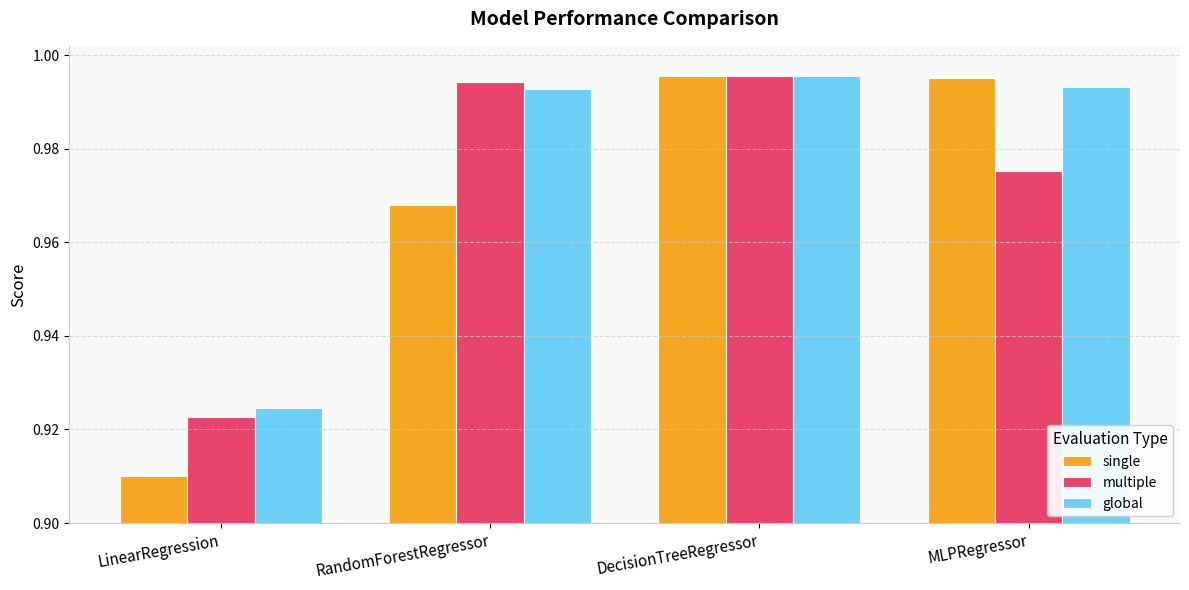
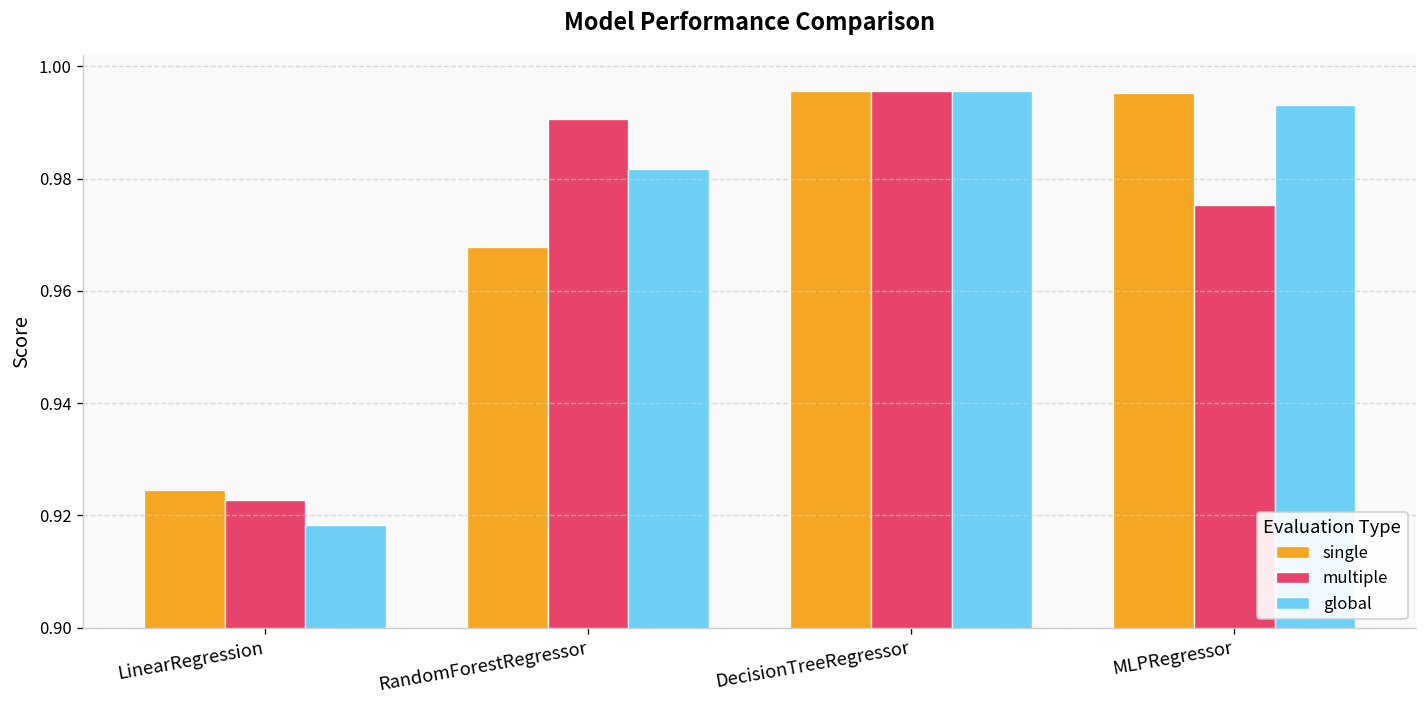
  {
    "single": {
-     "LinearRegression": 0.910,
+     "LinearRegression": 0.925,
      "RandomForestRegressor": 0.968,
      "DecisionTreeRegressor": 0.996,
      "MLPRegressor": 0.995
    },
    "multiple": {
      "LinearRegression": 0.923,
-     "RandomForestRegressor": 0.994,
+     "RandomForestRegressor": 0.991,
      "DecisionTreeRegressor": 0.996,
      "MLPRegressor": 0.975
    },
    "global": {
-     "LinearRegression": 0.925,
-     "RandomForestRegressor": 0.993,
+     "LinearRegression": 0.918,
+     "RandomForestRegressor": 0.982,
      "DecisionTreeRegressor": 0.996,
      "MLPRegressor": 0.993
    }
  }
